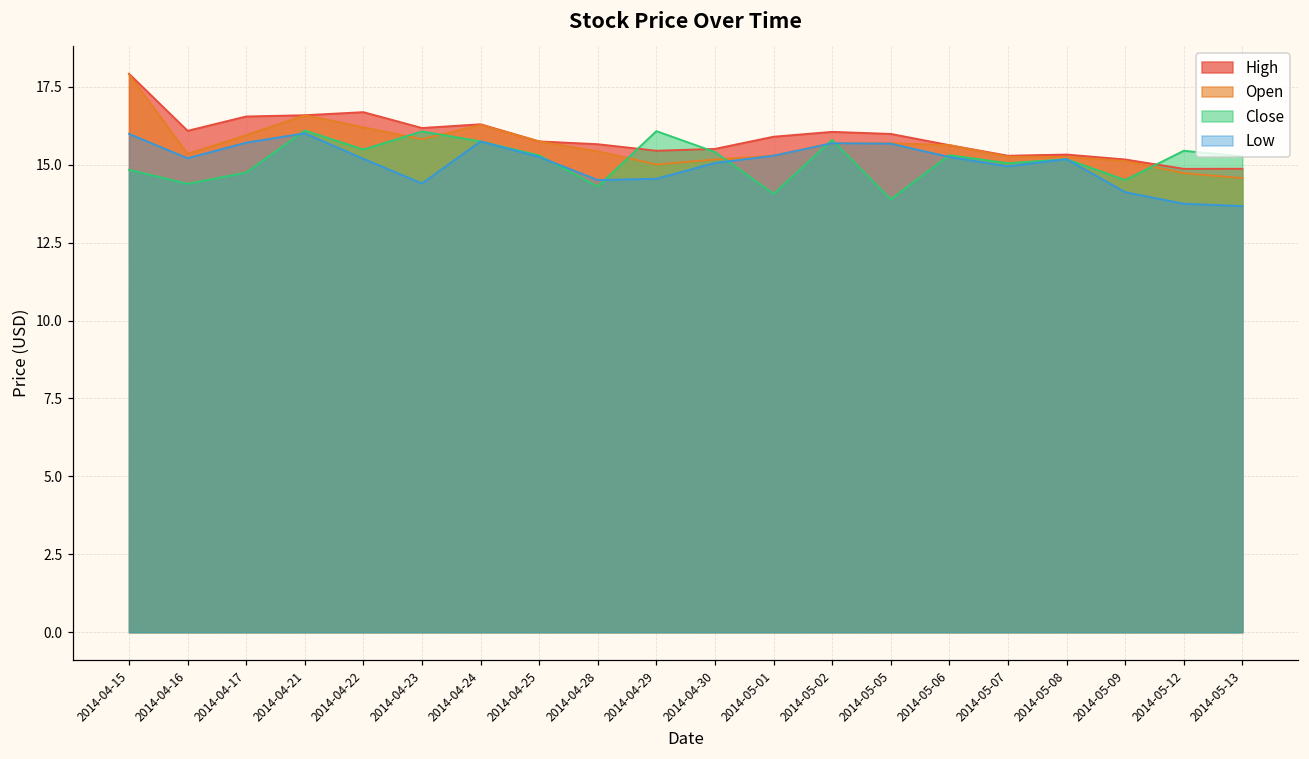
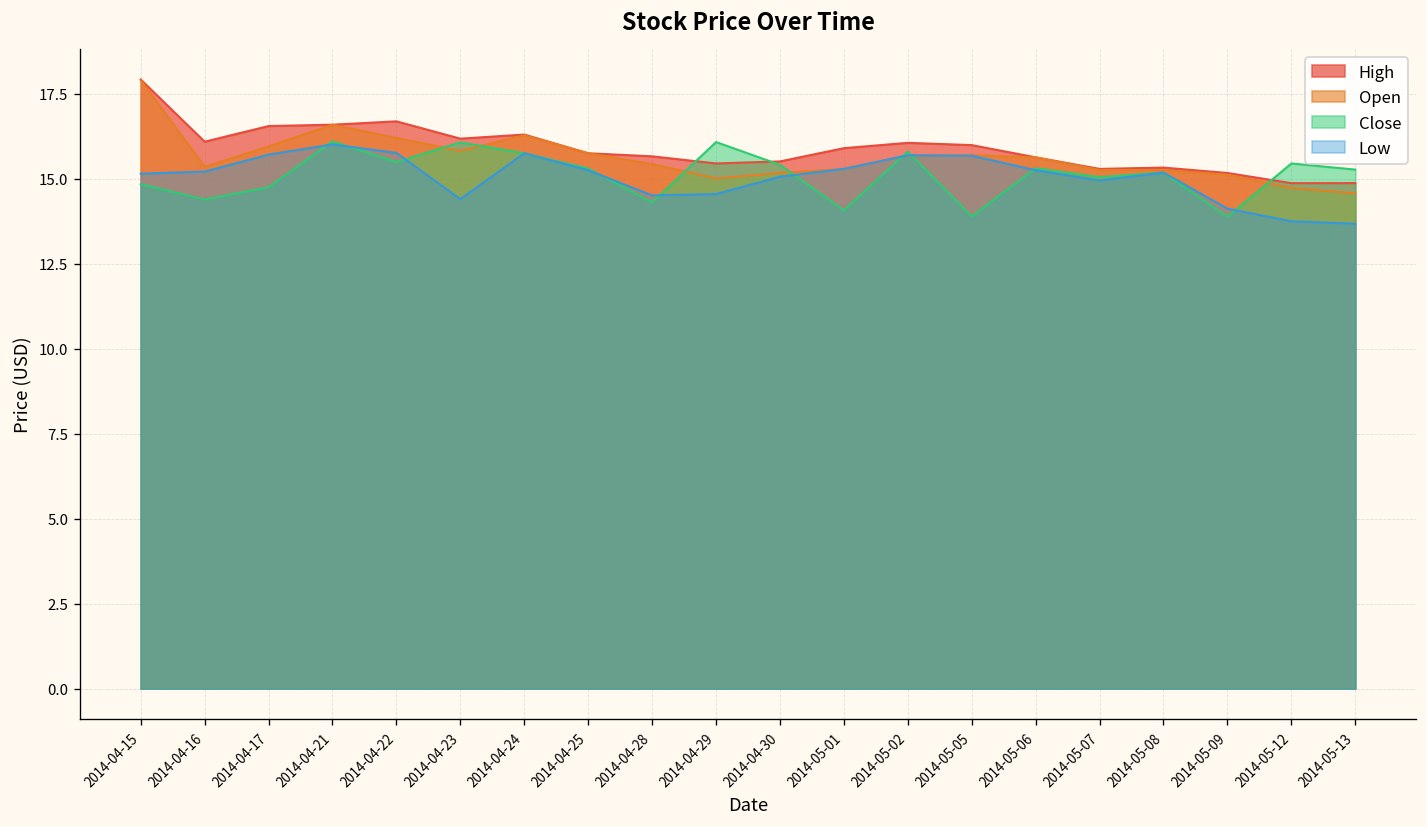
  {
    "Close": {
      "2014-04-15": 14.8,
      "2014-04-16": 14.4,
      "2014-04-17": 14.8,
      "2014-04-21": 16.1,
      "2014-04-22": 15.5,
      "2014-04-23": 16.1,
      "2014-04-28": 14.3,
      "2014-04-29": 16.1,
      "2014-04-30": 15.4,
      "2014-05-01": 14.1,
      "2014-05-02": 15.8,
      "2014-05-05": 13.9,
      "2014-05-07": 15.1,
-     "2014-05-09": 14.5,
+     "2014-05-09": 13.9,
      "2014-05-12": 15.5,
      "2014-05-13": 15.3
    },
    "Low": {
-     "2014-04-15": 16.0,
+     "2014-04-15": 15.2,
      "2014-04-16": 15.2,
      "2014-04-17": 15.7,
      "2014-04-21": 16.0,
-     "2014-04-22": 15.2,
+     "2014-04-22": 15.8,
      "2014-04-23": 14.4,
      "2014-04-28": 14.5,
      "2014-04-29": 14.6,
      "2014-04-30": 15.1,
      "2014-05-07": 15.0,
      "2014-05-09": 14.1,
      "2014-05-12": 13.8,
      "2014-05-13": 13.7
    }
  }
